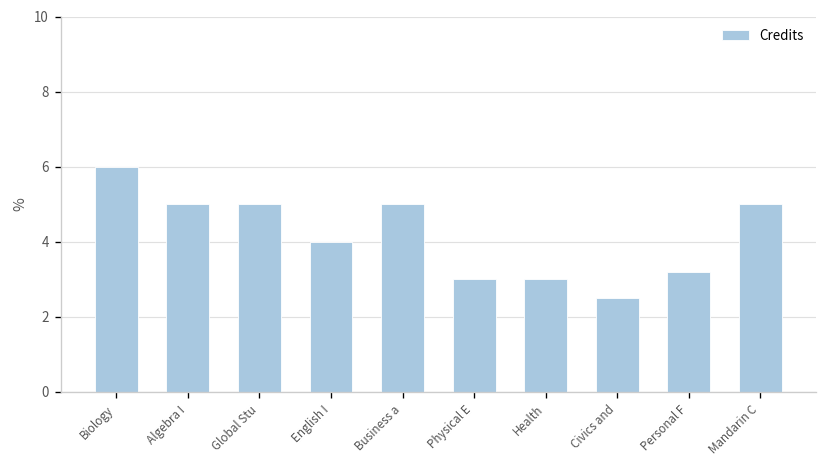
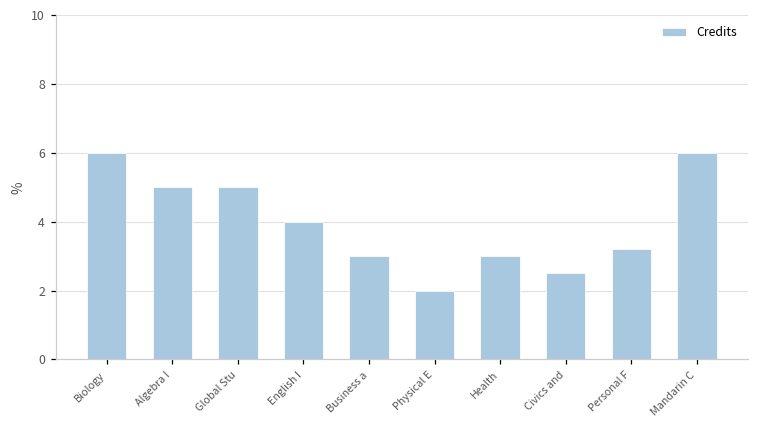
  {
    "Biology": 6,
    "Algebra I": 5,
    "Global Stu": 5,
    "English I": 4,
-   "Business a": 5,
-   "Physical E": 3,
+   "Business a": 3,
+   "Physical E": 2,
    "Health": 3,
    "Civics and": 2.5,
    "Personal F": 3.2,
-   "Mandarin C": 5
+   "Mandarin C": 6
  }
